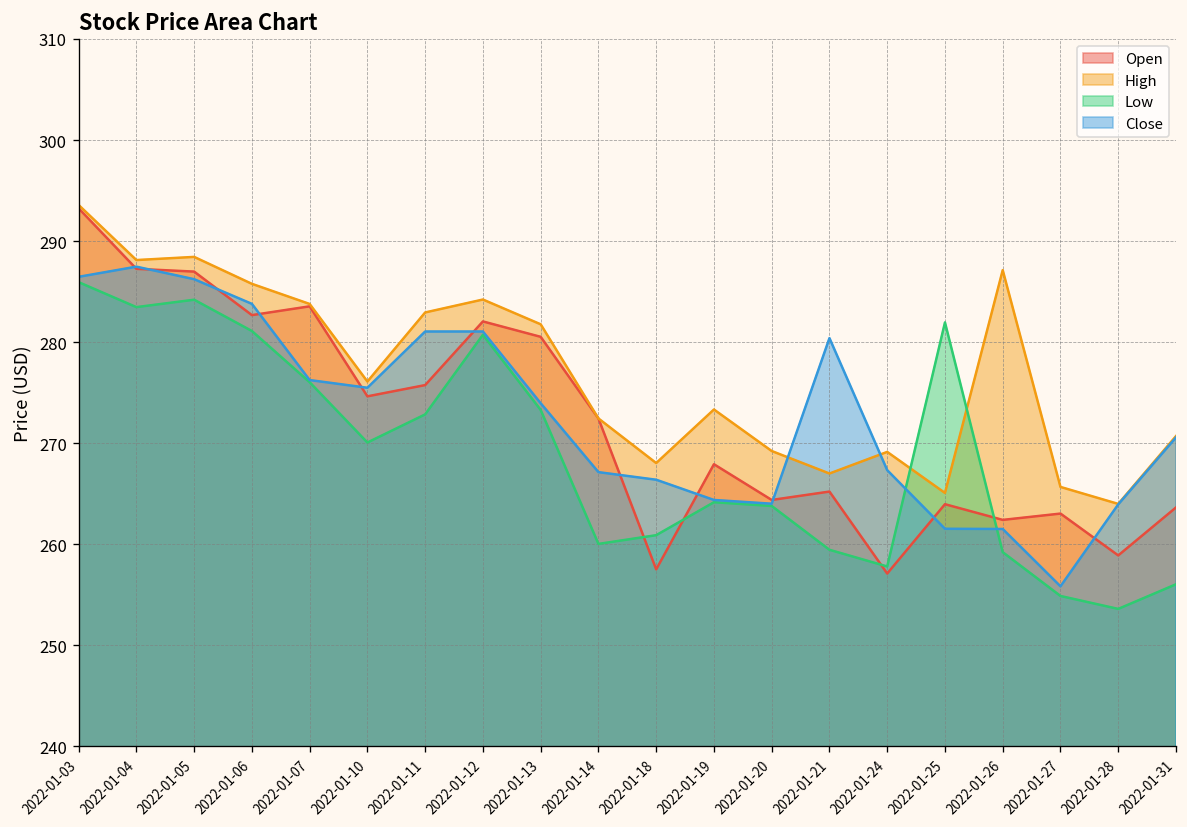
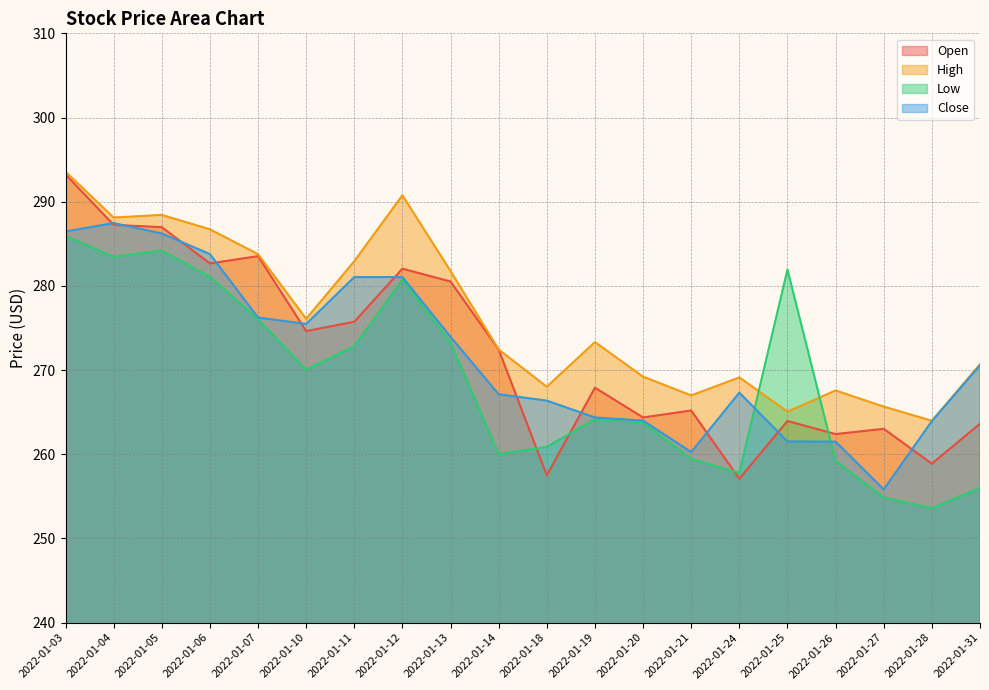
  {
    "Open": {
      "2022-01-03": 293,
      "2022-01-05": 287,
      "2022-01-06": 283,
      "2022-01-10": 275,
      "2022-01-11": 276,
      "2022-01-12": 282,
      "2022-01-13": 281,
      "2022-01-18": 257,
      "2022-01-19": 268,
      "2022-01-20": 264,
      "2022-01-21": 265,
      "2022-01-24": 257,
      "2022-01-25": 264,
      "2022-01-26": 262,
      "2022-01-27": 263,
      "2022-01-28": 259,
      "2022-01-31": 264
    },
    "High": {
      "2022-01-03": 294,
      "2022-01-04": 288,
      "2022-01-05": 288,
-     "2022-01-06": 286,
+     "2022-01-06": 287,
      "2022-01-10": 276,
      "2022-01-11": 283,
-     "2022-01-12": 284,
+     "2022-01-12": 291,
      "2022-01-13": 282,
      "2022-01-18": 268,
      "2022-01-19": 273,
      "2022-01-20": 269,
      "2022-01-21": 267,
      "2022-01-24": 269,
      "2022-01-25": 265,
-     "2022-01-26": 287,
+     "2022-01-26": 268,
      "2022-01-27": 266
    },
    "Low": {
      "2022-01-03": 286,
      "2022-01-04": 283,
      "2022-01-05": 284,
      "2022-01-06": 281,
      "2022-01-10": 270,
      "2022-01-11": 273,
      "2022-01-12": 281,
      "2022-01-13": 273,
      "2022-01-14": 260,
      "2022-01-18": 261,
      "2022-01-21": 259,
      "2022-01-24": 258,
      "2022-01-25": 282,
      "2022-01-26": 259,
      "2022-01-27": 255,
      "2022-01-28": 254,
      "2022-01-31": 256
    },
    "Close": {
      "2022-01-03": 286,
      "2022-01-05": 286,
      "2022-01-06": 284,
      "2022-01-10": 275,
      "2022-01-11": 281,
      "2022-01-12": 281,
      "2022-01-13": 274,
      "2022-01-14": 267,
      "2022-01-18": 266,
-     "2022-01-21": 280,
+     "2022-01-21": 260,
      "2022-01-24": 267,
      "2022-01-25": 262,
      "2022-01-26": 261,
      "2022-01-27": 256
    }
  }
